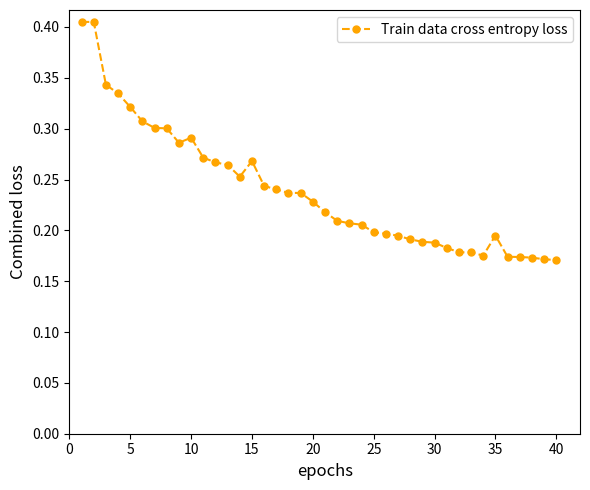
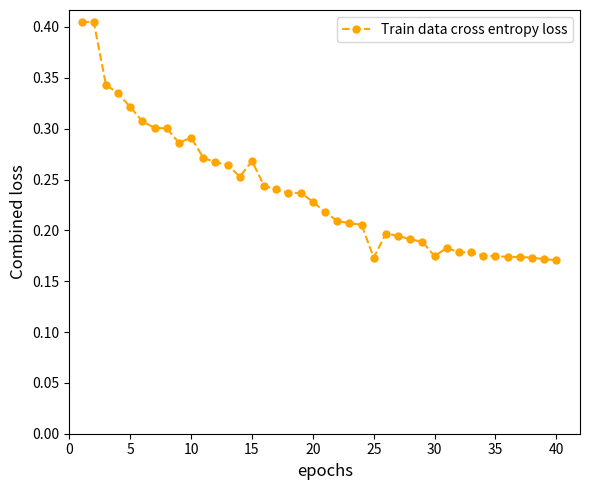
  {
    "5": 0.321,
    "10": 0.291,
    "15": 0.268,
    "20": 0.228,
-   "25": 0.198,
-   "30": 0.188,
-   "35": 0.195,
+   "25": 0.173,
+   "30": 0.175,
+   "35": 0.175,
    "40": 0.171
  }
